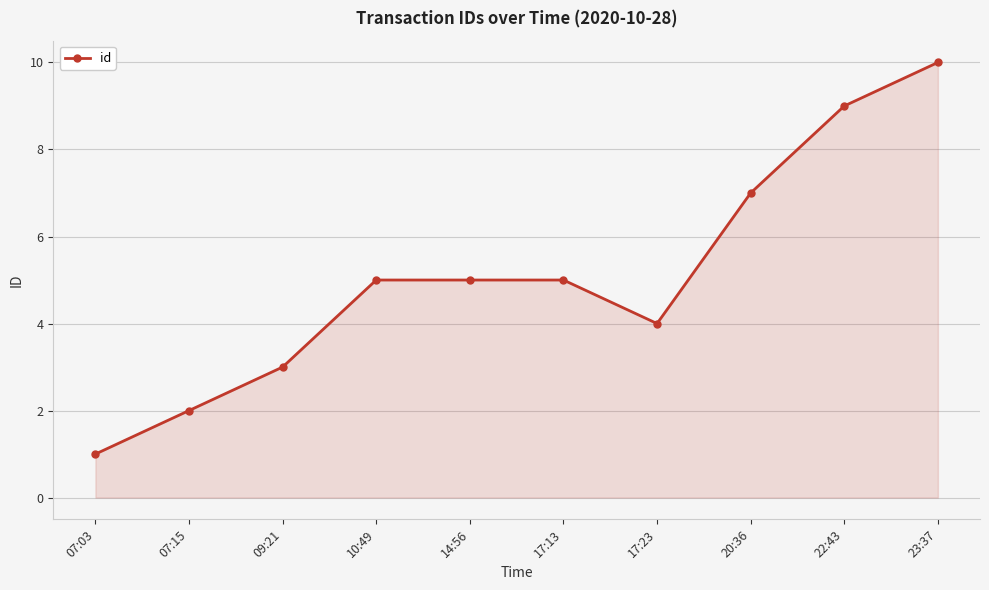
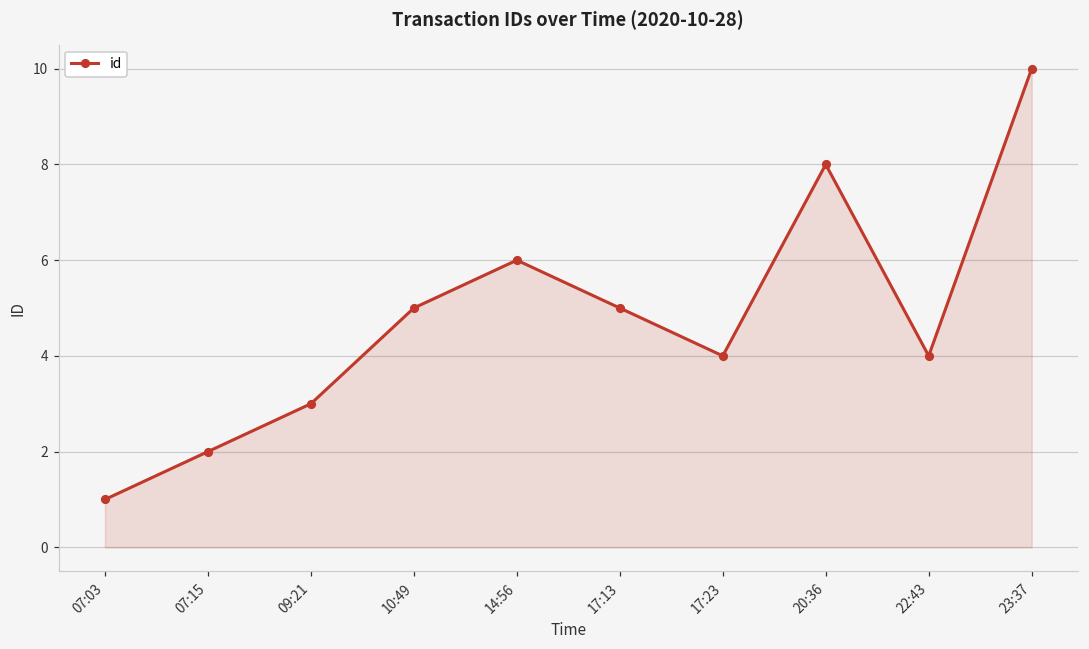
  {
    "07:03": 1,
    "07:15": 2,
    "09:21": 3,
    "10:49": 5,
-   "14:56": 5,
+   "14:56": 6,
    "17:13": 5,
    "17:23": 4,
-   "20:36": 7,
-   "22:43": 9,
+   "20:36": 8,
+   "22:43": 4,
    "23:37": 10
  }
